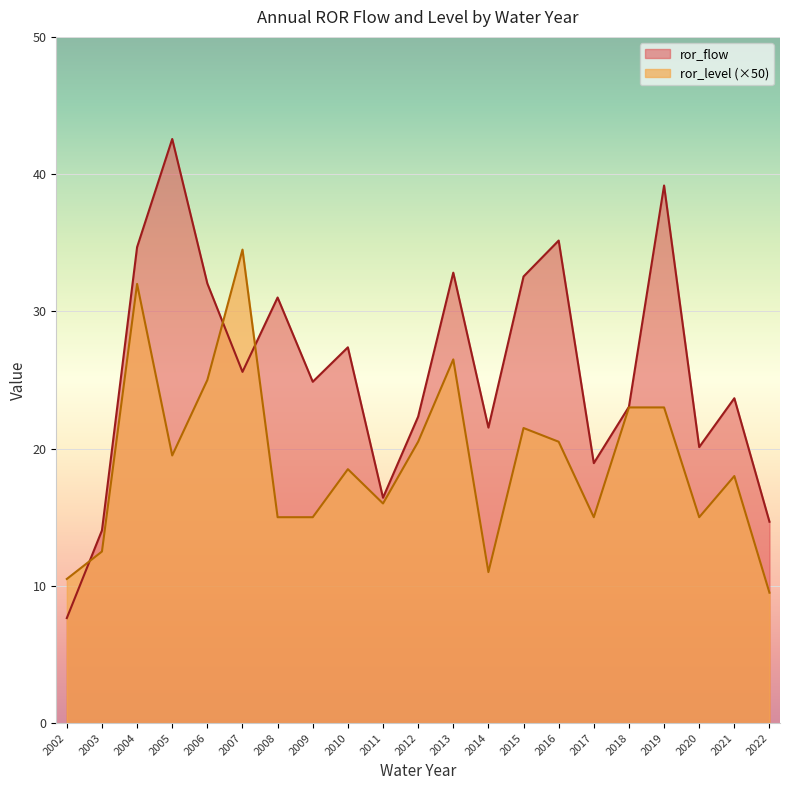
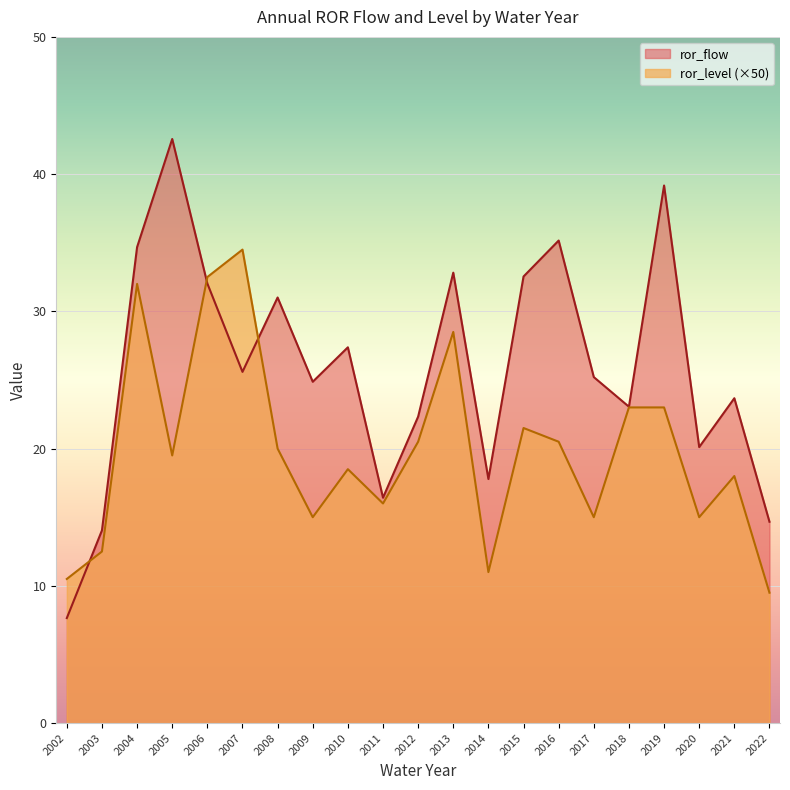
  {
    "ror_flow": {
      "2002": 7.7,
      "2003": 14.0,
      "2004": 34.7,
      "2005": 42.6,
      "2006": 32.0,
      "2007": 25.6,
      "2008": 31.0,
      "2009": 24.9,
      "2010": 27.4,
      "2011": 16.4,
      "2012": 22.3,
      "2013": 32.8,
-     "2014": 21.5,
+     "2014": 17.8,
      "2015": 32.5,
      "2016": 35.2,
-     "2017": 18.9,
+     "2017": 25.2,
      "2019": 39.2,
      "2020": 20.1,
      "2021": 23.7,
      "2022": 14.7
    },
    "ror_level (×50)": {
      "2002": 10.5,
      "2003": 12.5,
      "2004": 32.0,
      "2005": 19.5,
-     "2006": 25.0,
+     "2006": 32.5,
      "2007": 34.5,
-     "2008": 15.0,
+     "2008": 20.0,
      "2009": 15.0,
      "2010": 18.5,
      "2011": 16.0,
      "2012": 20.5,
-     "2013": 26.5,
+     "2013": 28.5,
      "2014": 11.0,
      "2015": 21.5,
      "2016": 20.5,
      "2017": 15.0,
      "2019": 23.0,
      "2020": 15.0,
      "2021": 18.0,
      "2022": 9.5
    }
  }
